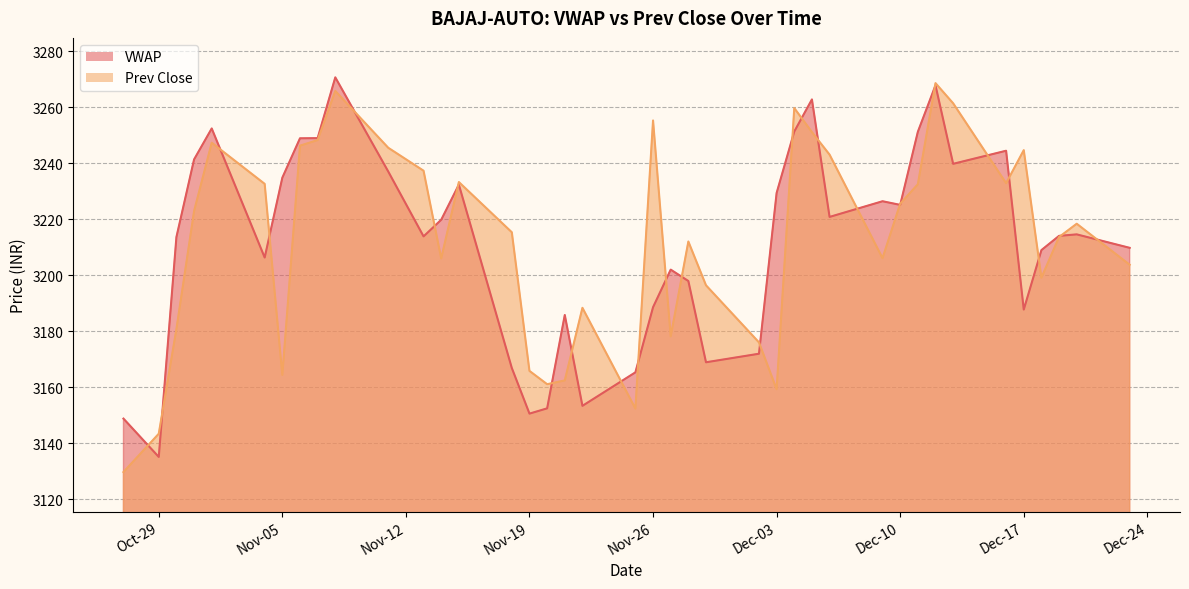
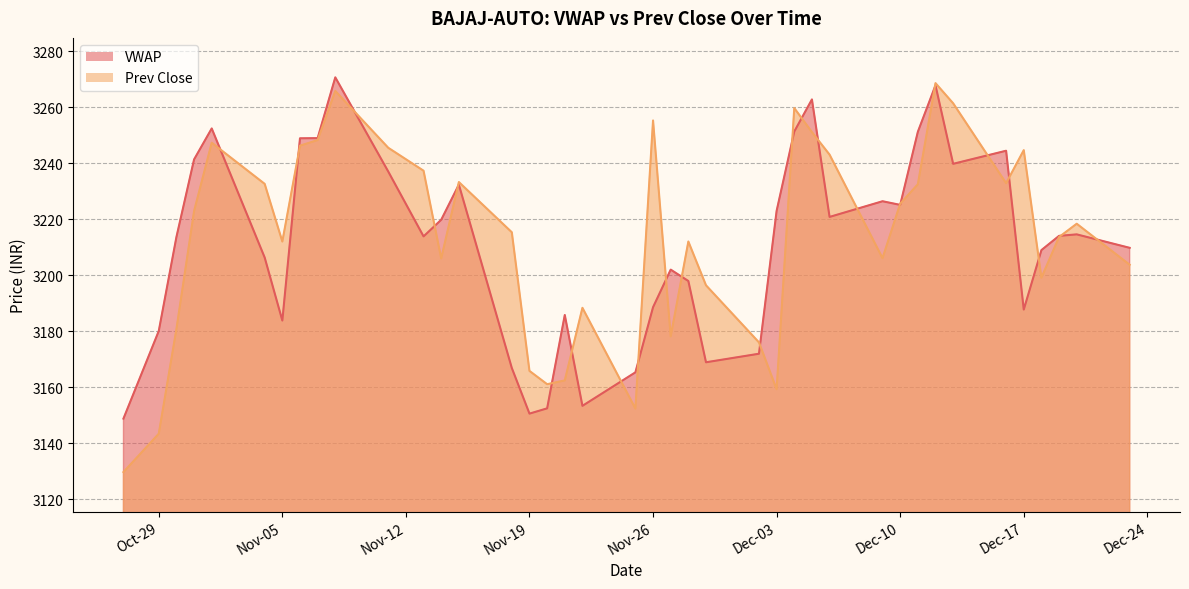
  {
    "VWAP": {
-     "Oct-29": 3135,
-     "Nov-05": 3235,
+     "Oct-29": 3180,
+     "Nov-05": 3184,
      "Nov-19": 3151,
      "Nov-26": 3189,
-     "Dec-03": 3229,
+     "Dec-03": 3223,
      "Dec-17": 3188
    },
    "Prev Close": {
      "Oct-29": 3143,
-     "Nov-05": 3164,
+     "Nov-05": 3212,
      "Nov-19": 3166,
      "Nov-26": 3255,
      "Dec-03": 3159,
      "Dec-17": 3245
    }
  }
